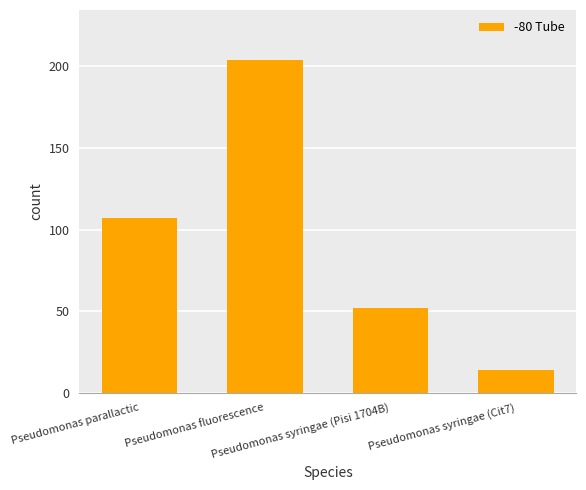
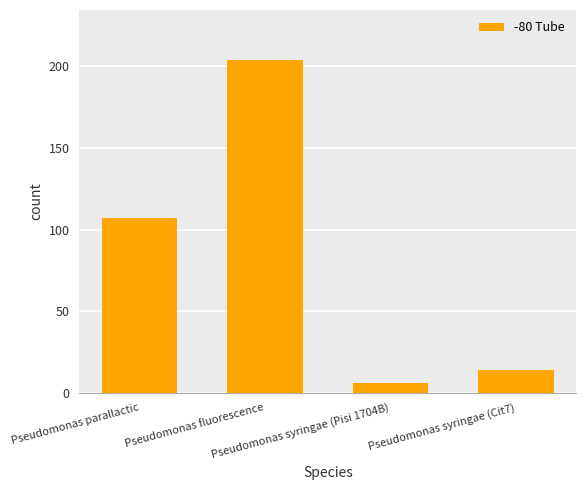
  {
    "Pseudomonas parallactic": 107,
    "Pseudomonas fluorescence": 204,
-   "Pseudomonas syringae (Pisi 1704B)": 52,
+   "Pseudomonas syringae (Pisi 1704B)": 6,
    "Pseudomonas syringae (Cit7)": 14
  }
